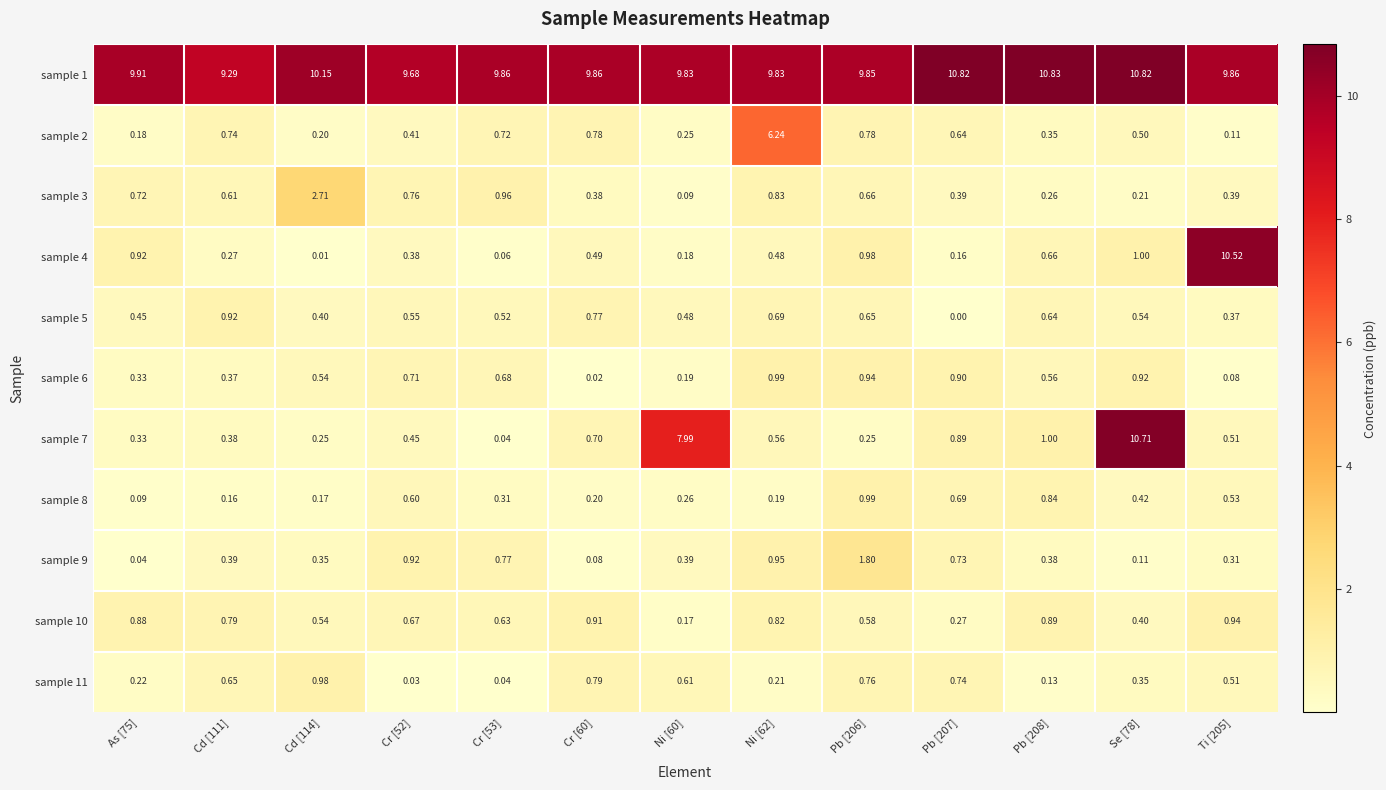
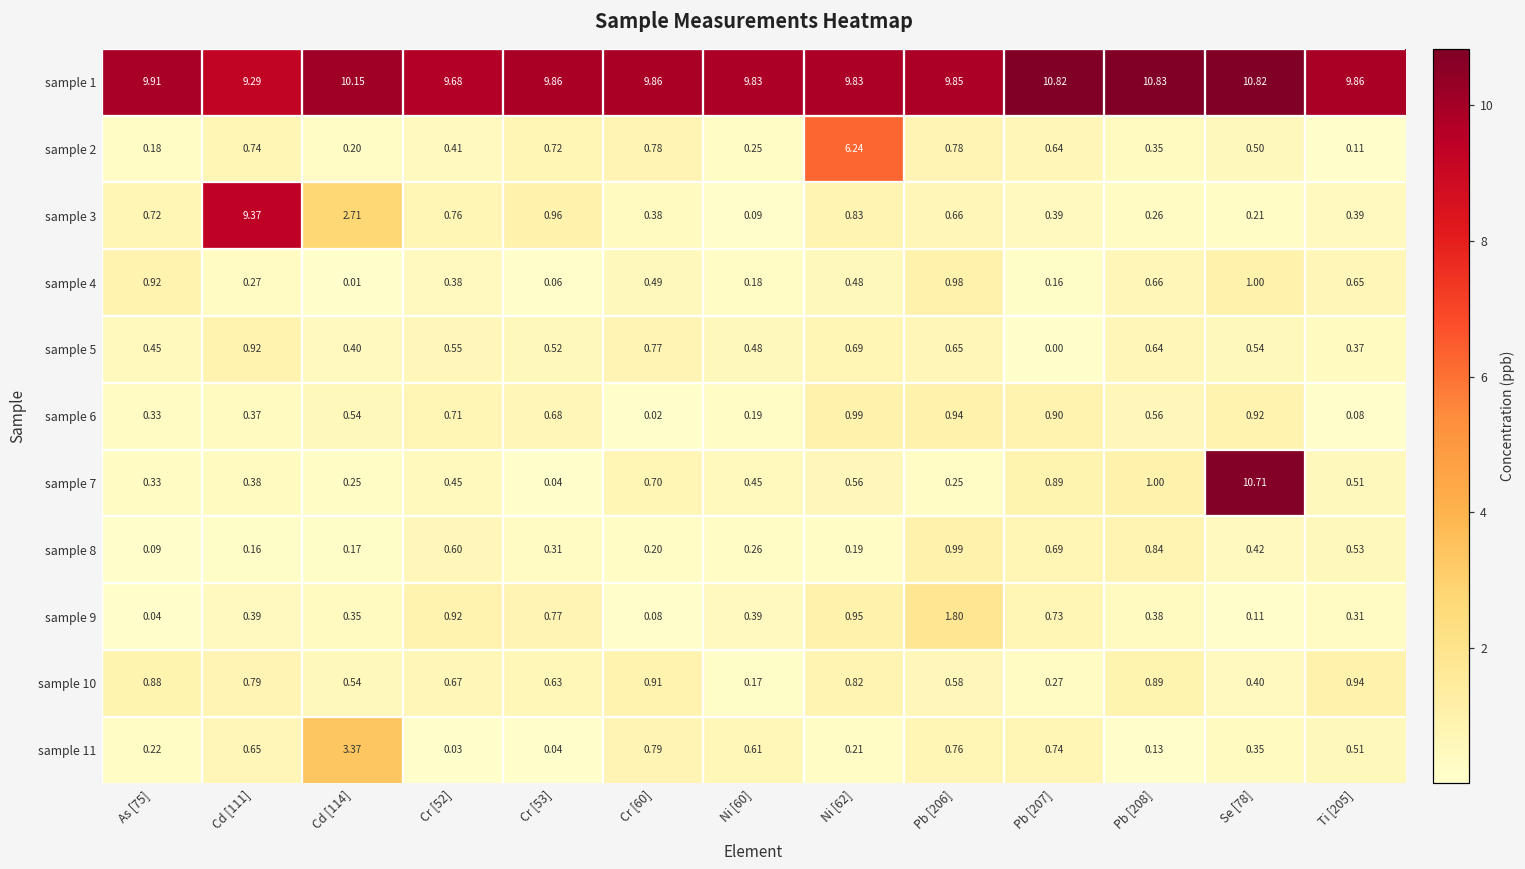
  {
    "sample 1": {
      "As [75]": 9.91,
      "Cd [111]": 9.29,
      "Cd [114]": 10.15,
      "Cr [52]": 9.68,
      "Cr [53]": 9.86,
      "Cr [60]": 9.86,
      "Ni [60]": 9.83,
      "Ni [62]": 9.83,
      "Pb [206]": 9.85,
      "Pb [207]": 10.82,
      "Pb [208]": 10.83,
      "Se [78]": 10.82,
      "Ti [205]": 9.86
    },
    "sample 2": {
      "As [75]": 0.18,
      "Cd [111]": 0.74,
      "Cd [114]": 0.20,
      "Cr [52]": 0.41,
      "Cr [53]": 0.72,
      "Cr [60]": 0.78,
      "Ni [60]": 0.25,
      "Ni [62]": 6.24,
      "Pb [206]": 0.78,
      "Pb [207]": 0.64,
      "Pb [208]": 0.35,
      "Se [78]": 0.50,
      "Ti [205]": 0.11
    },
    "sample 3": {
      "As [75]": 0.72,
-     "Cd [111]": 0.61,
+     "Cd [111]": 9.37,
      "Cd [114]": 2.71,
      "Cr [52]": 0.76,
      "Cr [53]": 0.96,
      "Cr [60]": 0.38,
      "Ni [60]": 0.09,
      "Ni [62]": 0.83,
      "Pb [206]": 0.66,
      "Pb [207]": 0.39,
      "Pb [208]": 0.26,
      "Se [78]": 0.21,
      "Ti [205]": 0.39
    },
    "sample 4": {
      "As [75]": 0.92,
      "Cd [111]": 0.27,
      "Cd [114]": 0.01,
      "Cr [52]": 0.38,
      "Cr [53]": 0.06,
      "Cr [60]": 0.49,
      "Ni [60]": 0.18,
      "Ni [62]": 0.48,
      "Pb [206]": 0.98,
      "Pb [207]": 0.16,
      "Pb [208]": 0.66,
      "Se [78]": 1.00,
-     "Ti [205]": 10.52
+     "Ti [205]": 0.65
    },
    "sample 5": {
      "As [75]": 0.45,
      "Cd [111]": 0.92,
      "Cd [114]": 0.40,
      "Cr [52]": 0.55,
      "Cr [53]": 0.52,
      "Cr [60]": 0.77,
      "Ni [60]": 0.48,
      "Ni [62]": 0.69,
      "Pb [206]": 0.65,
      "Pb [207]": 0.00,
      "Pb [208]": 0.64,
      "Se [78]": 0.54,
      "Ti [205]": 0.37
    },
    "sample 6": {
      "As [75]": 0.33,
      "Cd [111]": 0.37,
      "Cd [114]": 0.54,
      "Cr [52]": 0.71,
      "Cr [53]": 0.68,
      "Cr [60]": 0.02,
      "Ni [60]": 0.19,
      "Ni [62]": 0.99,
      "Pb [206]": 0.94,
      "Pb [207]": 0.90,
      "Pb [208]": 0.56,
      "Se [78]": 0.92,
      "Ti [205]": 0.08
    },
    "sample 7": {
      "As [75]": 0.33,
      "Cd [111]": 0.38,
      "Cd [114]": 0.25,
      "Cr [52]": 0.45,
      "Cr [53]": 0.04,
      "Cr [60]": 0.70,
-     "Ni [60]": 7.99,
+     "Ni [60]": 0.45,
      "Ni [62]": 0.56,
      "Pb [206]": 0.25,
      "Pb [207]": 0.89,
      "Pb [208]": 1.00,
      "Se [78]": 10.71,
      "Ti [205]": 0.51
    },
    "sample 8": {
      "As [75]": 0.09,
      "Cd [111]": 0.16,
      "Cd [114]": 0.17,
      "Cr [52]": 0.60,
      "Cr [53]": 0.31,
      "Cr [60]": 0.20,
      "Ni [60]": 0.26,
      "Ni [62]": 0.19,
      "Pb [206]": 0.99,
      "Pb [207]": 0.69,
      "Pb [208]": 0.84,
      "Se [78]": 0.42,
      "Ti [205]": 0.53
    },
    "sample 9": {
      "As [75]": 0.04,
      "Cd [111]": 0.39,
      "Cd [114]": 0.35,
      "Cr [52]": 0.92,
      "Cr [53]": 0.77,
      "Cr [60]": 0.08,
      "Ni [60]": 0.39,
      "Ni [62]": 0.95,
      "Pb [206]": 1.80,
      "Pb [207]": 0.73,
      "Pb [208]": 0.38,
      "Se [78]": 0.11,
      "Ti [205]": 0.31
    },
    "sample 10": {
      "As [75]": 0.88,
      "Cd [111]": 0.79,
      "Cd [114]": 0.54,
      "Cr [52]": 0.67,
      "Cr [53]": 0.63,
      "Cr [60]": 0.91,
      "Ni [60]": 0.17,
      "Ni [62]": 0.82,
      "Pb [206]": 0.58,
      "Pb [207]": 0.27,
      "Pb [208]": 0.89,
      "Se [78]": 0.40,
      "Ti [205]": 0.94
    },
    "sample 11": {
      "As [75]": 0.22,
      "Cd [111]": 0.65,
-     "Cd [114]": 0.98,
+     "Cd [114]": 3.37,
      "Cr [52]": 0.03,
      "Cr [53]": 0.04,
      "Cr [60]": 0.79,
      "Ni [60]": 0.61,
      "Ni [62]": 0.21,
      "Pb [206]": 0.76,
      "Pb [207]": 0.74,
      "Pb [208]": 0.13,
      "Se [78]": 0.35,
      "Ti [205]": 0.51
    }
  }
